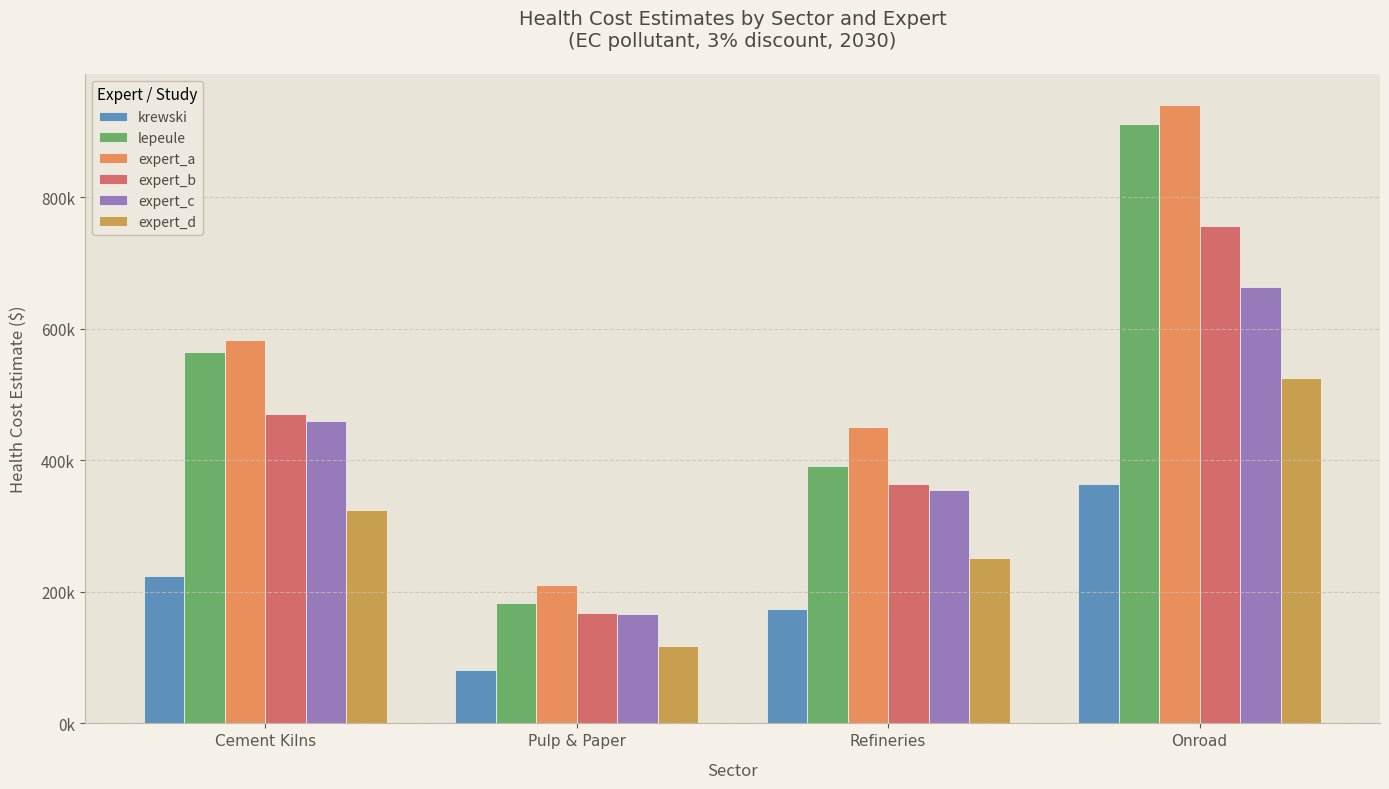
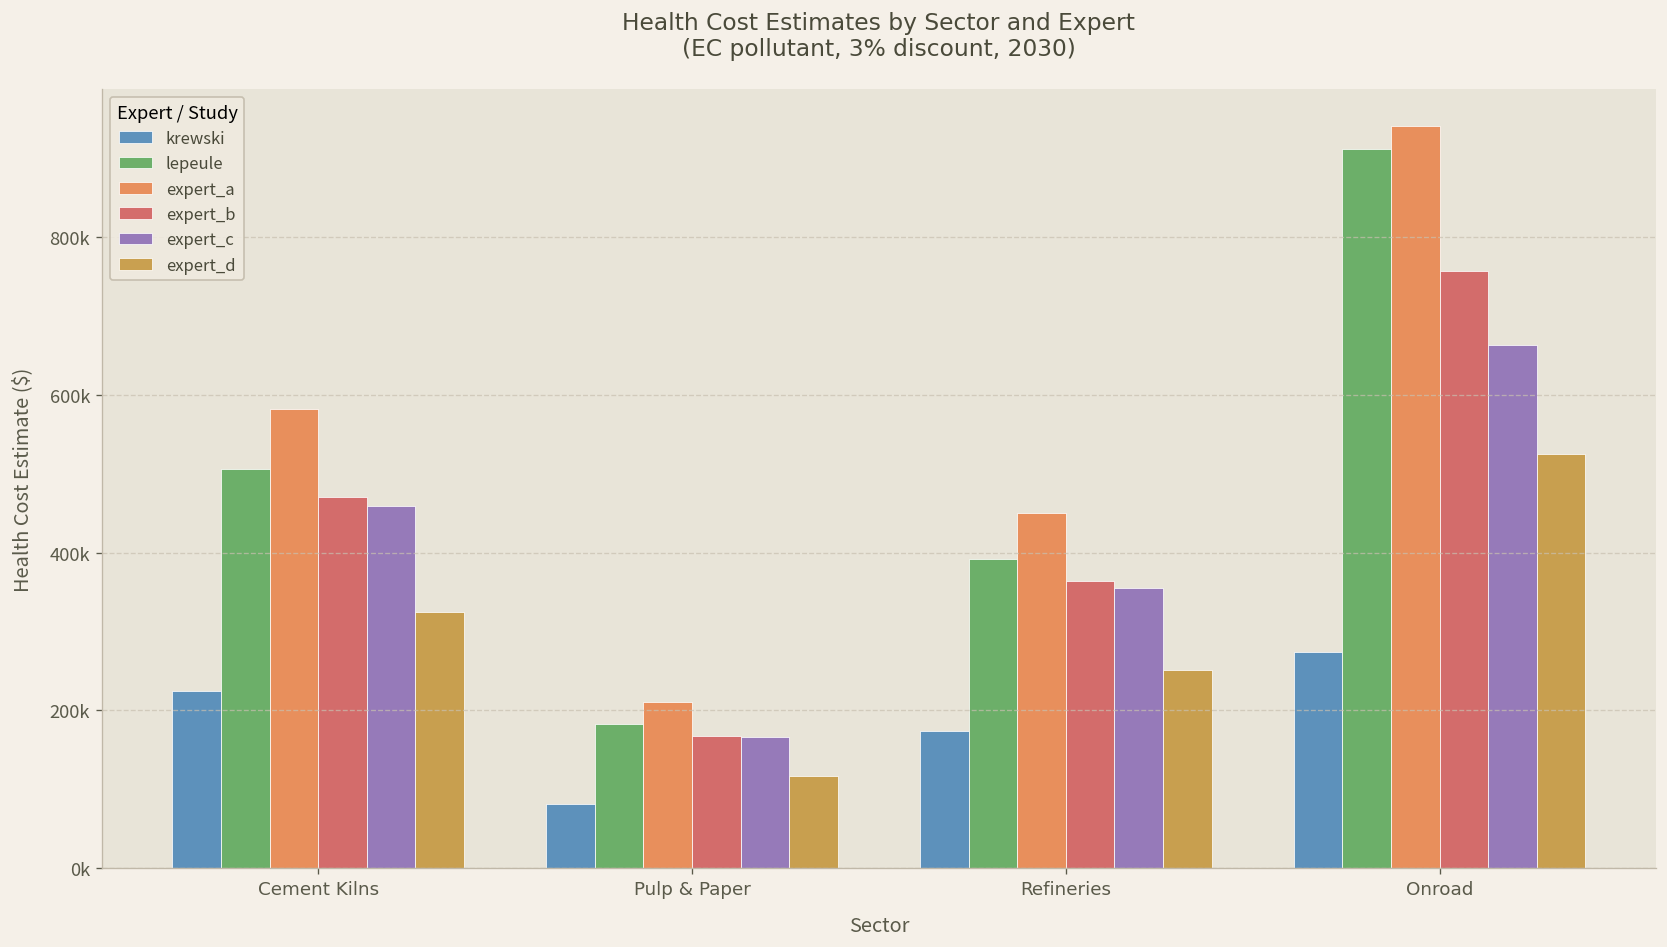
  {
    "krewski": {
      "Cement Kilns": 220000,
      "Pulp & Paper": 80000,
      "Refineries": 170000,
-     "Onroad": 360000
+     "Onroad": 270000
    },
    "lepeule": {
-     "Cement Kilns": 560000,
+     "Cement Kilns": 510000,
      "Pulp & Paper": 180000,
      "Refineries": 390000,
      "Onroad": 910000
    },
    "expert_c": {
      "Cement Kilns": 460000,
      "Pulp & Paper": 170000,
      "Refineries": 360000,
      "Onroad": 660000
    }
  }
